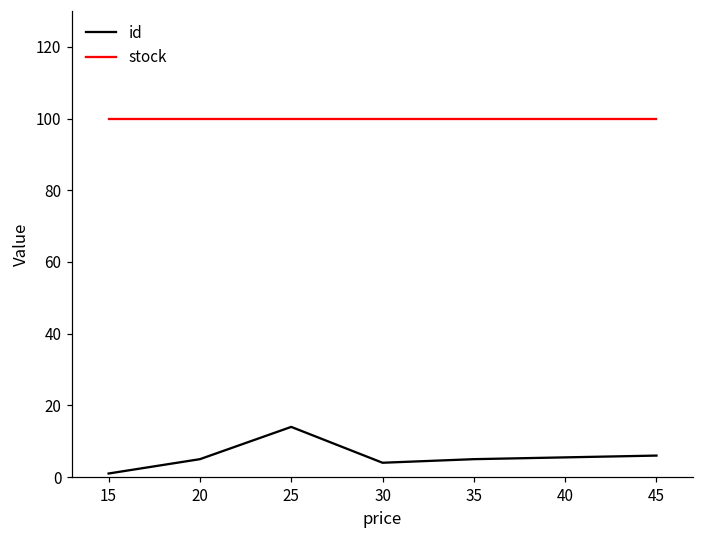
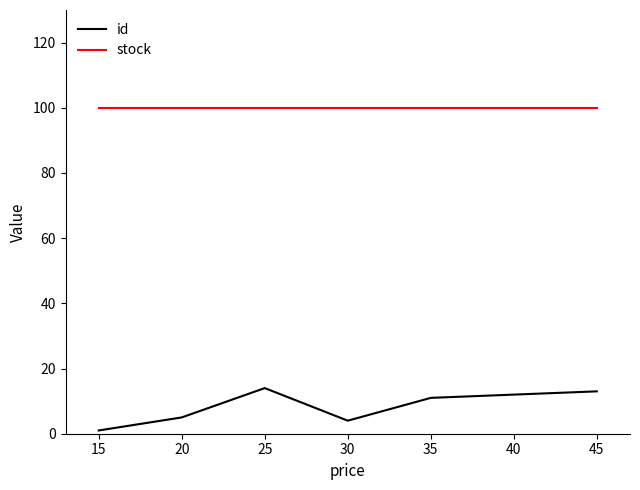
  {
    "id": {
      "15": 1,
      "20": 5,
      "25": 14,
      "30": 4,
-     "35": 5,
-     "45": 6
+     "35": 11,
+     "45": 13
    },
    "stock": {
      "15": 100,
      "20": 100,
      "25": 100,
      "30": 100,
      "35": 100,
      "45": 100
    }
  }
